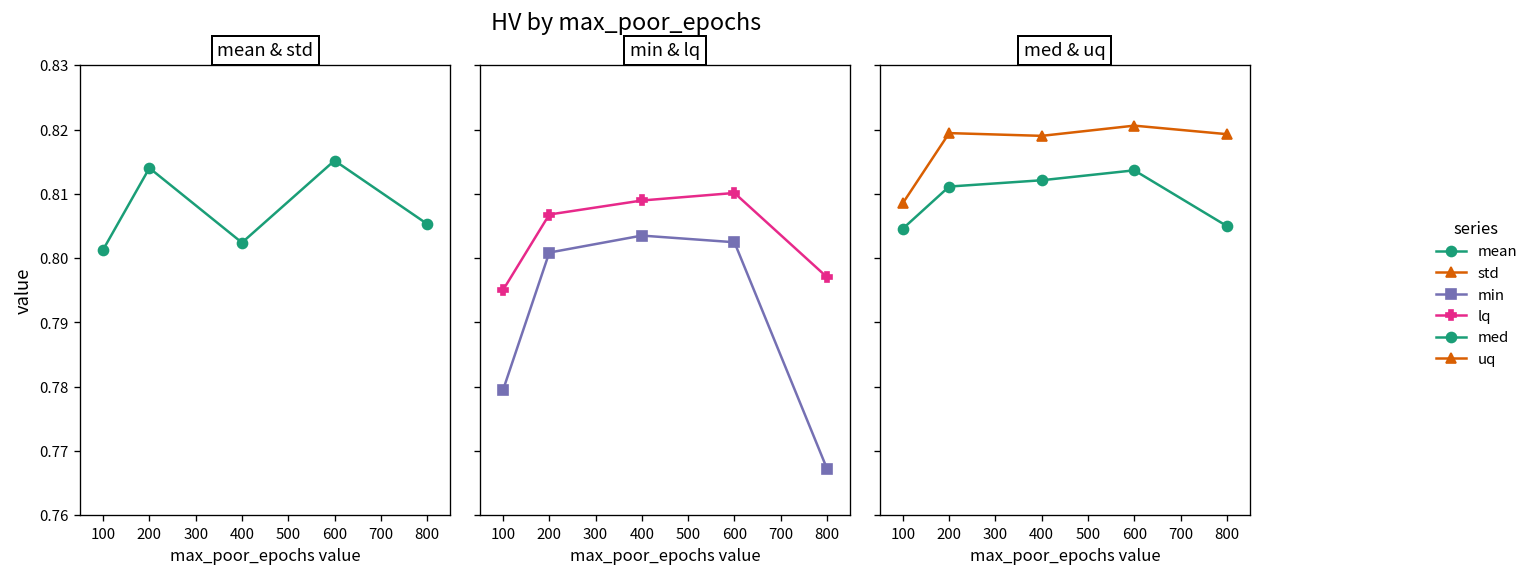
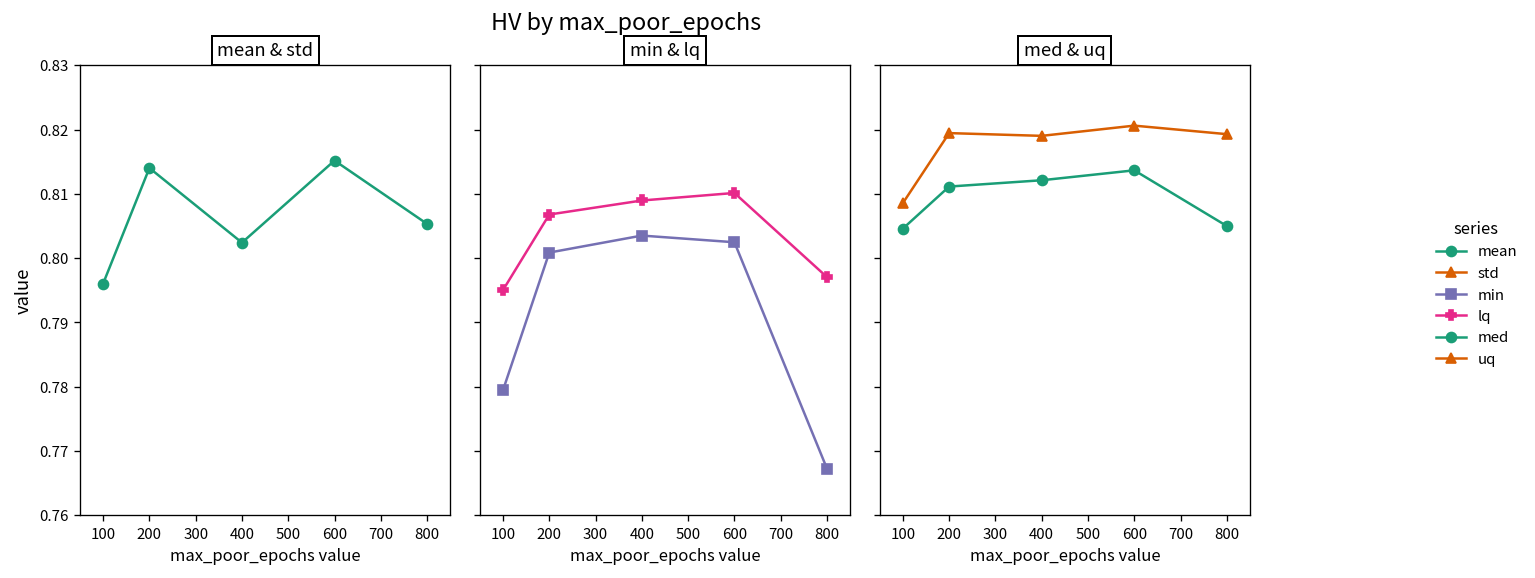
  {
    "mean & std": {
      "mean": {
-       "100": 0.801,
+       "100": 0.796,
        "200": 0.814,
        "400": 0.802,
        "600": 0.815,
        "800": 0.805
      }
    }
  }
